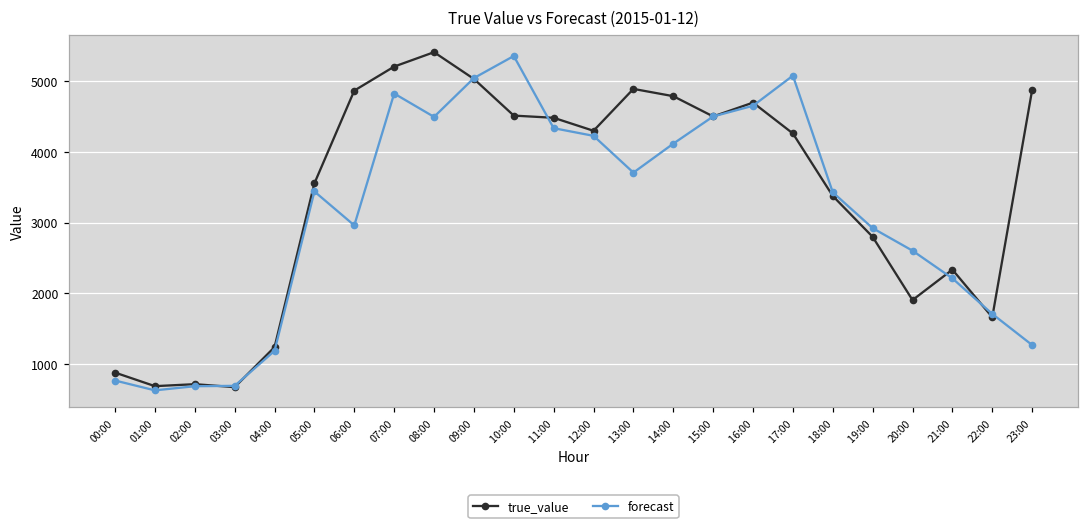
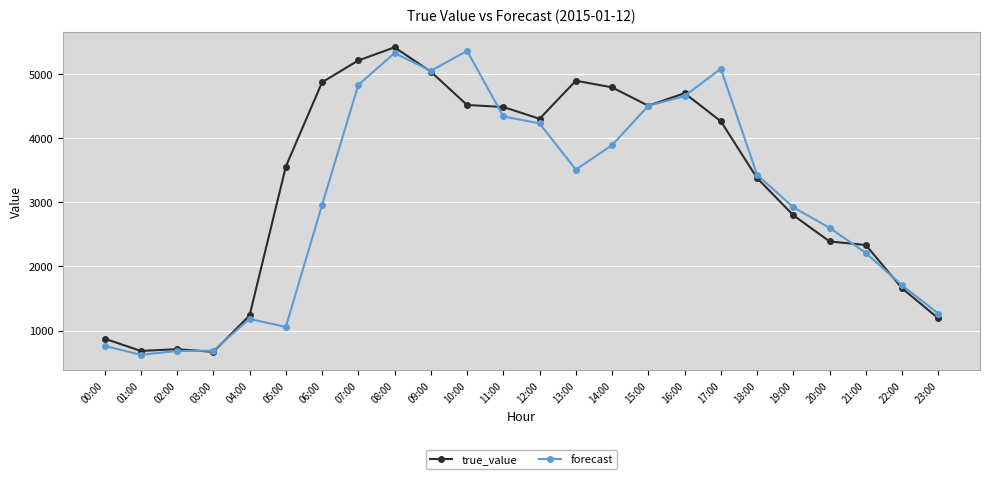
  {
    "true_value": {
      "00:00": 900,
      "01:00": 700,
      "04:00": 1200,
      "05:00": 3600,
      "06:00": 4900,
      "07:00": 5200,
      "08:00": 5400,
      "10:00": 4500,
      "11:00": 4500,
      "12:00": 4300,
      "13:00": 4900,
      "14:00": 4800,
      "16:00": 4700,
      "17:00": 4300,
      "18:00": 3400,
      "19:00": 2800,
-     "20:00": 1900,
+     "20:00": 2400,
      "21:00": 2300,
      "22:00": 1700,
-     "23:00": 4900
+     "23:00": 1200
    },
    "forecast": {
      "00:00": 800,
      "01:00": 600,
      "04:00": 1200,
-     "05:00": 3400,
+     "05:00": 1100,
      "06:00": 3000,
      "07:00": 4800,
-     "08:00": 4500,
+     "08:00": 5300,
      "10:00": 5400,
      "11:00": 4300,
      "12:00": 4200,
-     "13:00": 3700,
-     "14:00": 4100,
+     "13:00": 3500,
+     "14:00": 3900,
      "16:00": 4700,
      "17:00": 5100,
      "18:00": 3400,
      "19:00": 2900,
      "20:00": 2600,
      "21:00": 2200,
      "22:00": 1700,
      "23:00": 1300
    }
  }
